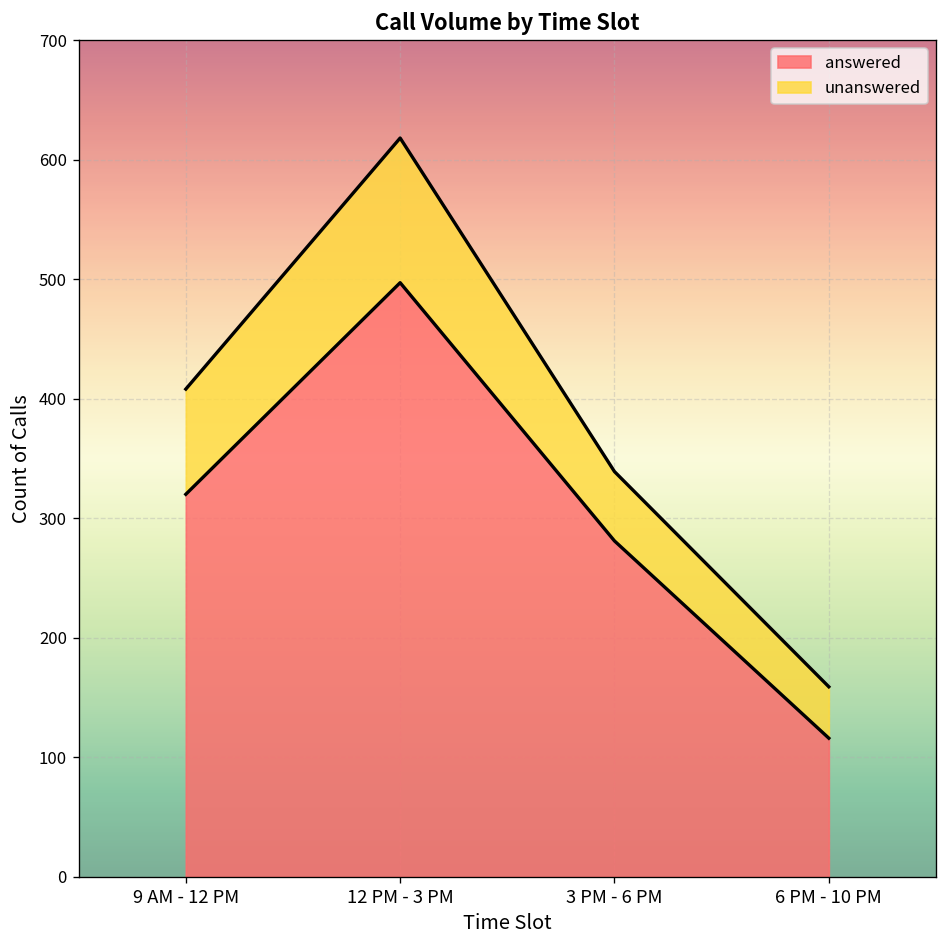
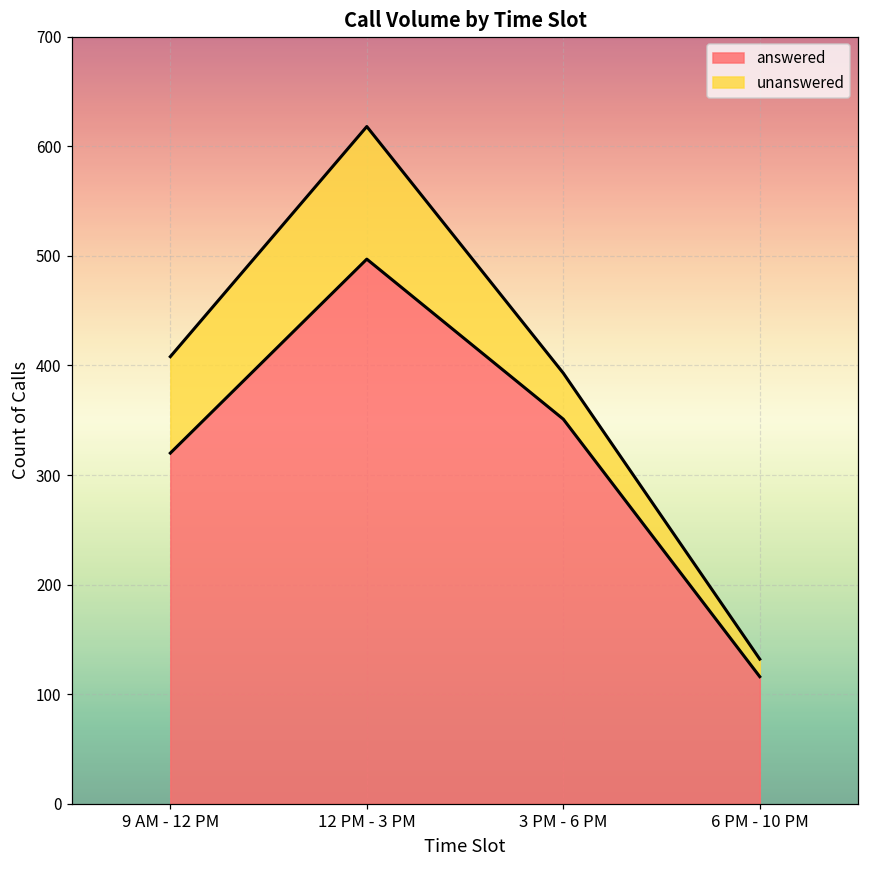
  {
    "answered": {
      "9 AM - 12 PM": 320,
      "12 PM - 3 PM": 500,
-     "3 PM - 6 PM": 280,
+     "3 PM - 6 PM": 350,
      "6 PM - 10 PM": 120
    },
    "unanswered": {
      "9 AM - 12 PM": 90,
      "12 PM - 3 PM": 120,
-     "3 PM - 6 PM": 60,
-     "6 PM - 10 PM": 40
+     "3 PM - 6 PM": 40,
+     "6 PM - 10 PM": 20
    }
  }
